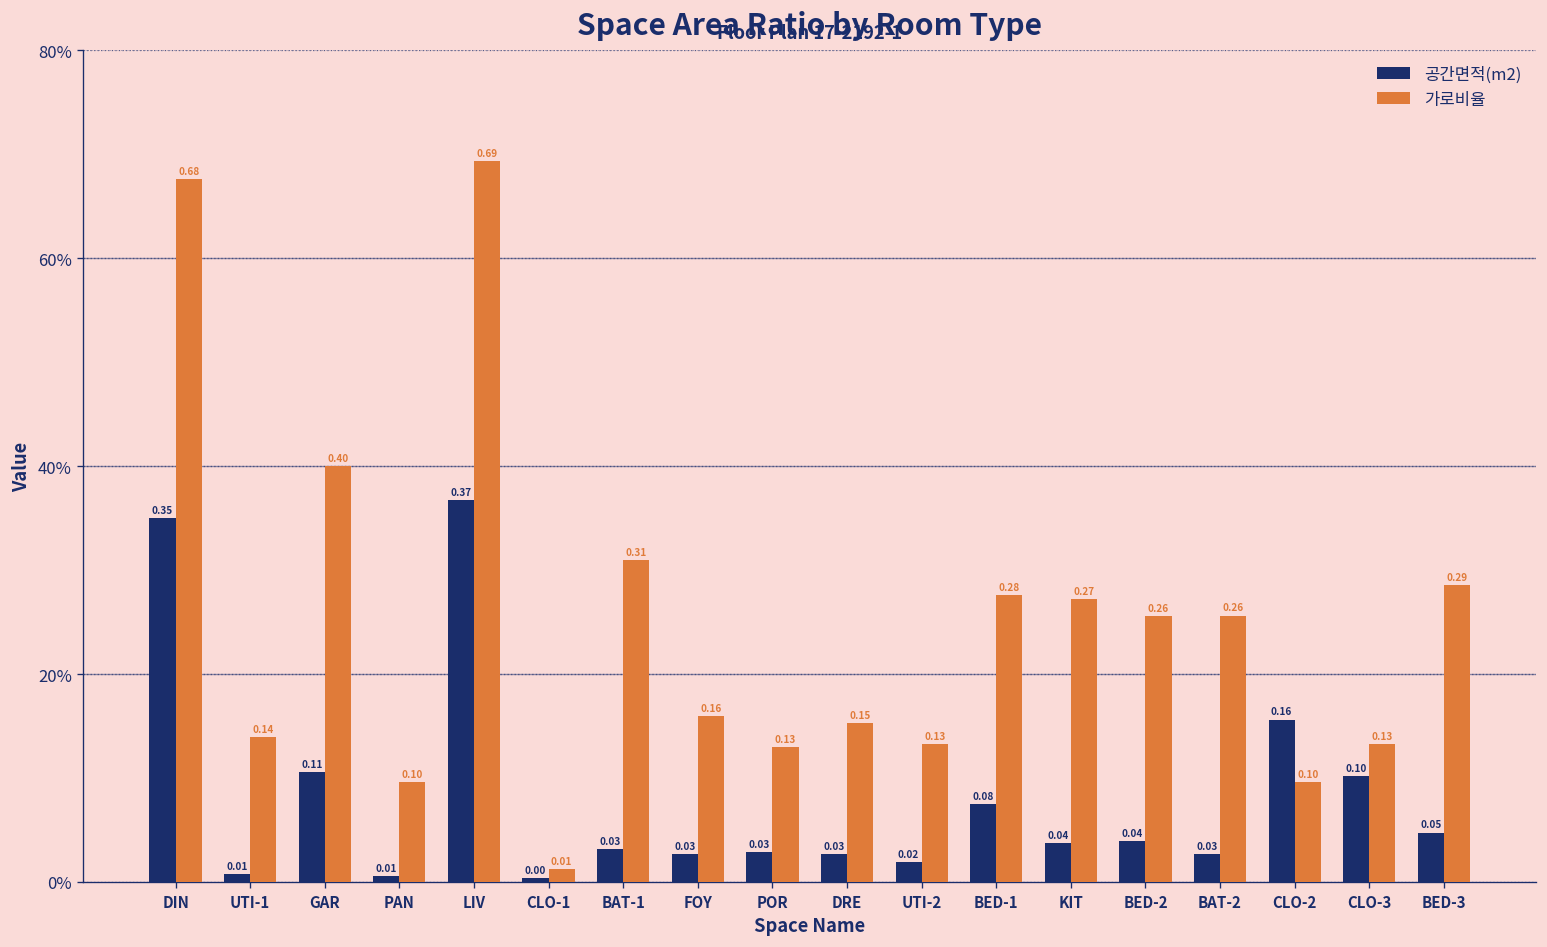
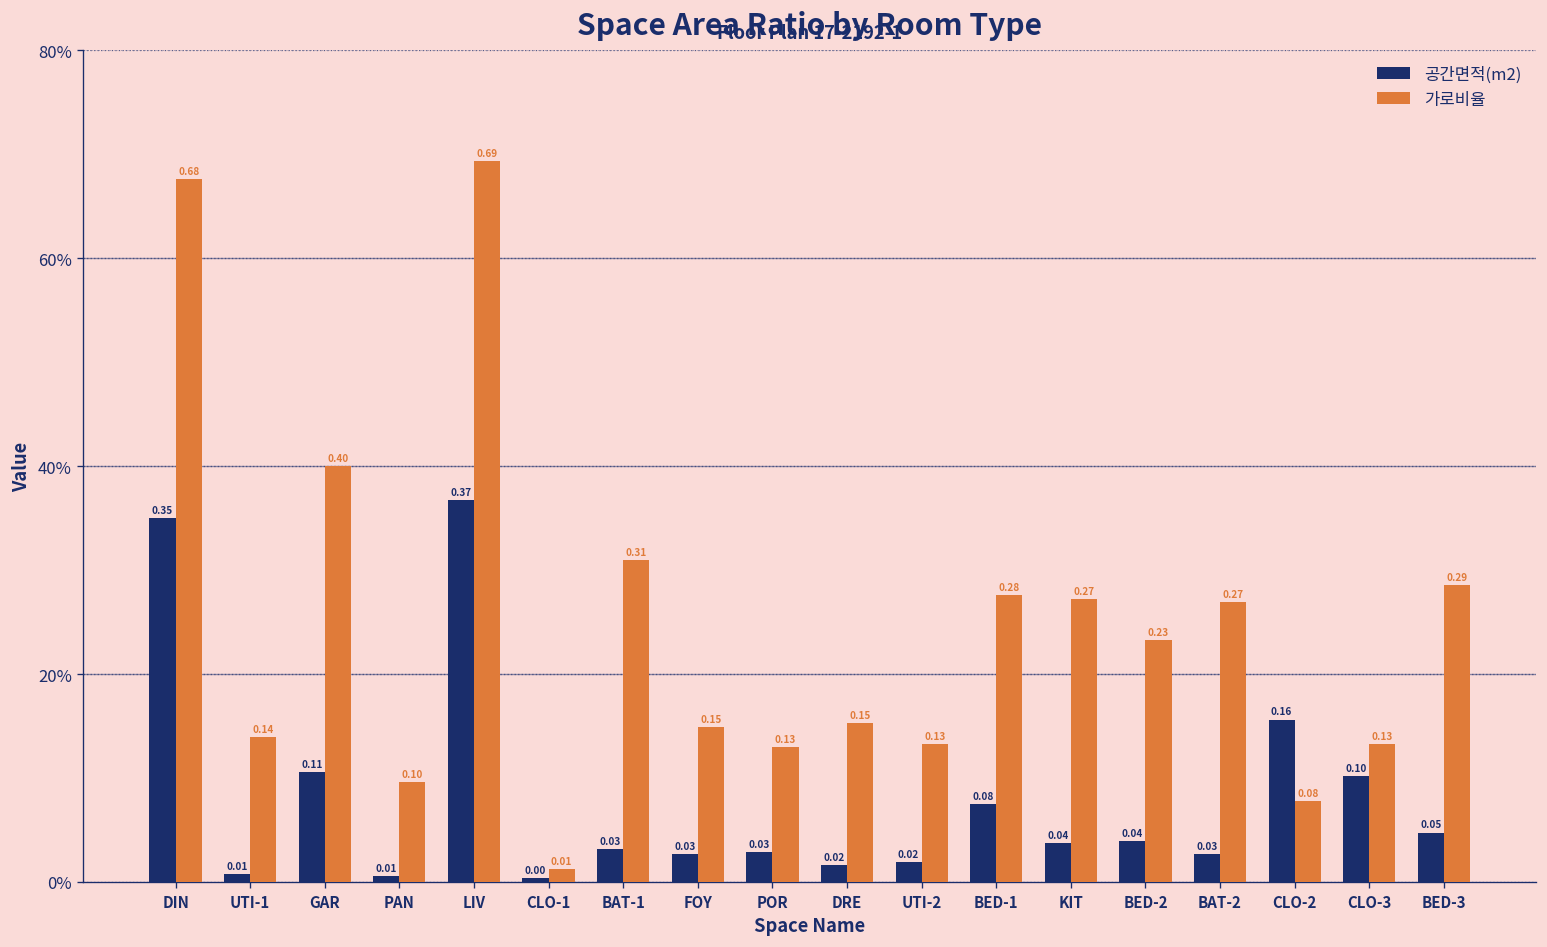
  {
    "공간면적(m2)": {
      "DIN": 0.35,
      "UTI-1": 0.01,
      "GAR": 0.11,
      "PAN": 0.01,
      "LIV": 0.37,
      "CLO-1": 0.00,
      "BAT-1": 0.03,
      "FOY": 0.03,
      "POR": 0.03,
-     "DRE": 0.03,
+     "DRE": 0.02,
      "UTI-2": 0.02,
      "BED-1": 0.08,
      "KIT": 0.04,
      "BED-2": 0.04,
      "BAT-2": 0.03,
      "CLO-2": 0.16,
      "CLO-3": 0.10,
      "BED-3": 0.05
    },
    "가로비율": {
      "DIN": 0.68,
      "UTI-1": 0.14,
      "GAR": 0.40,
      "PAN": 0.10,
      "LIV": 0.69,
      "CLO-1": 0.01,
      "BAT-1": 0.31,
-     "FOY": 0.16,
+     "FOY": 0.15,
      "POR": 0.13,
      "DRE": 0.15,
      "UTI-2": 0.13,
      "BED-1": 0.28,
      "KIT": 0.27,
-     "BED-2": 0.26,
-     "BAT-2": 0.26,
-     "CLO-2": 0.10,
+     "BED-2": 0.23,
+     "BAT-2": 0.27,
+     "CLO-2": 0.08,
      "CLO-3": 0.13,
      "BED-3": 0.29
    }
  }
